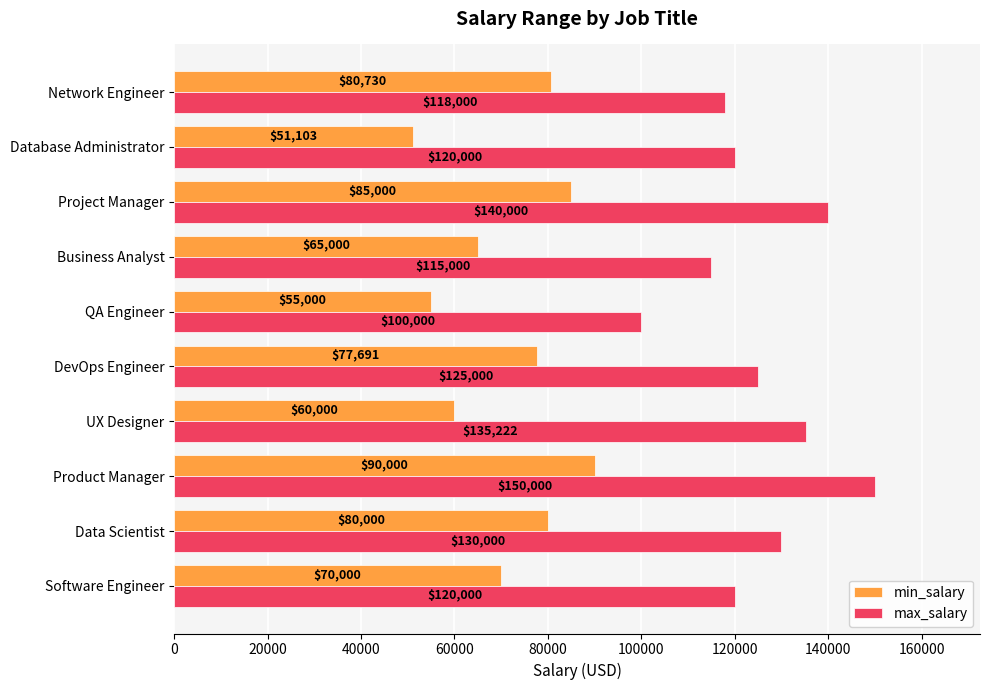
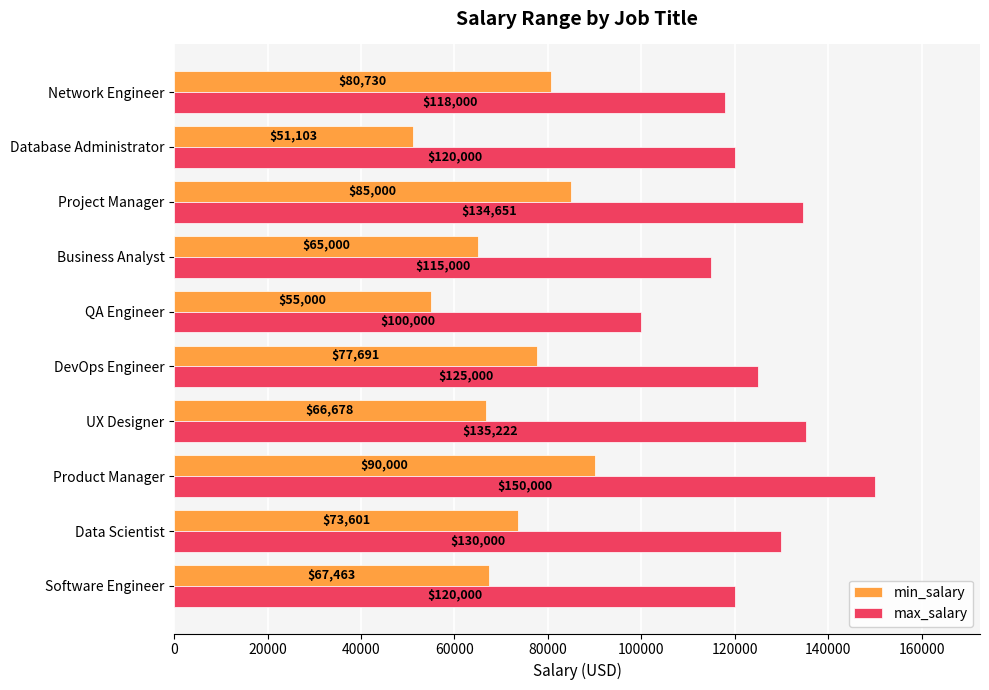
  {
    "min_salary": {
      "Network Engineer": "$80,730",
      "Database Administrator": "$51,103",
      "Project Manager": "$85,000",
      "Business Analyst": "$65,000",
      "QA Engineer": "$55,000",
      "DevOps Engineer": "$77,691",
-     "UX Designer": "$60,000",
+     "UX Designer": "$66,678",
      "Product Manager": "$90,000",
-     "Data Scientist": "$80,000",
-     "Software Engineer": "$70,000"
+     "Data Scientist": "$73,601",
+     "Software Engineer": "$67,463"
    },
    "max_salary": {
      "Network Engineer": "$118,000",
      "Database Administrator": "$120,000",
-     "Project Manager": "$140,000",
+     "Project Manager": "$134,651",
      "Business Analyst": "$115,000",
      "QA Engineer": "$100,000",
      "DevOps Engineer": "$125,000",
      "UX Designer": "$135,222",
      "Product Manager": "$150,000",
      "Data Scientist": "$130,000",
      "Software Engineer": "$120,000"
    }
  }
